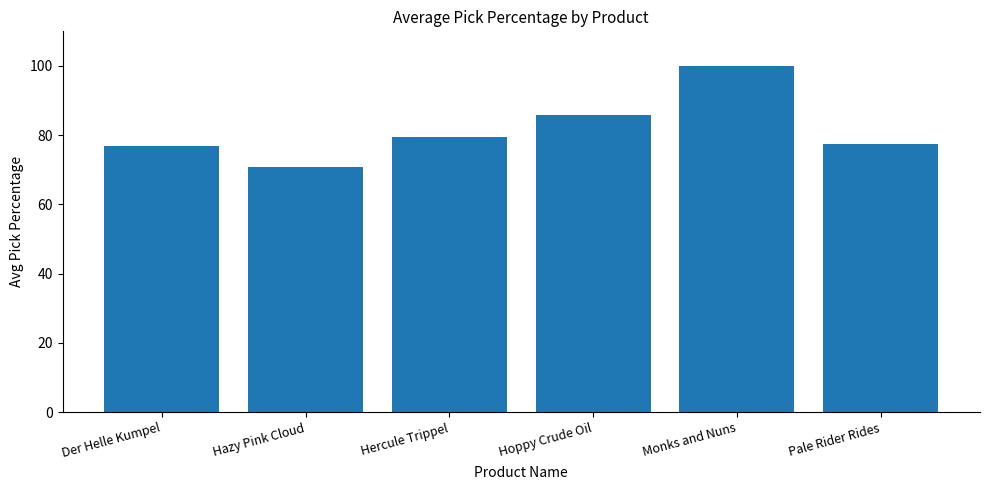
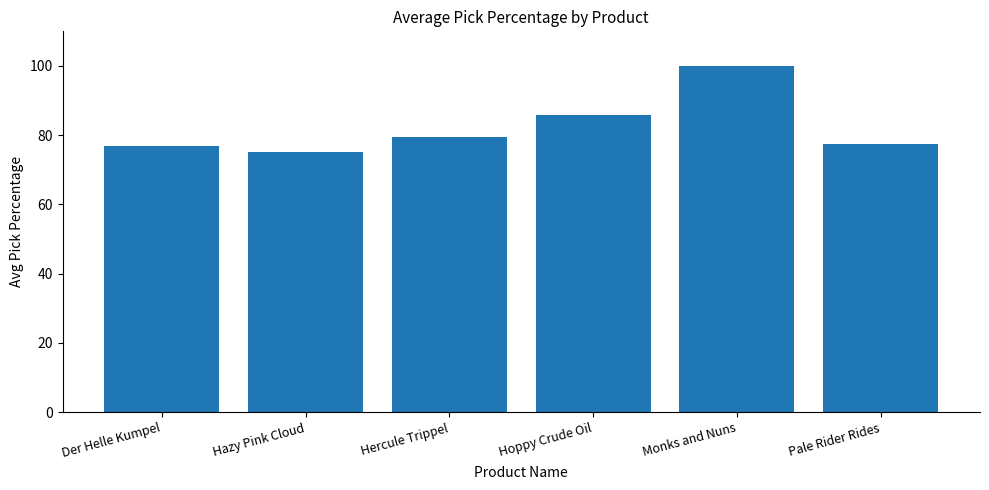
  {
    "Der Helle Kumpel": 77,
-   "Hazy Pink Cloud": 71,
+   "Hazy Pink Cloud": 75,
    "Hercule Trippel": 79,
    "Hoppy Crude Oil": 86,
    "Monks and Nuns": 100,
    "Pale Rider Rides": 78
  }
